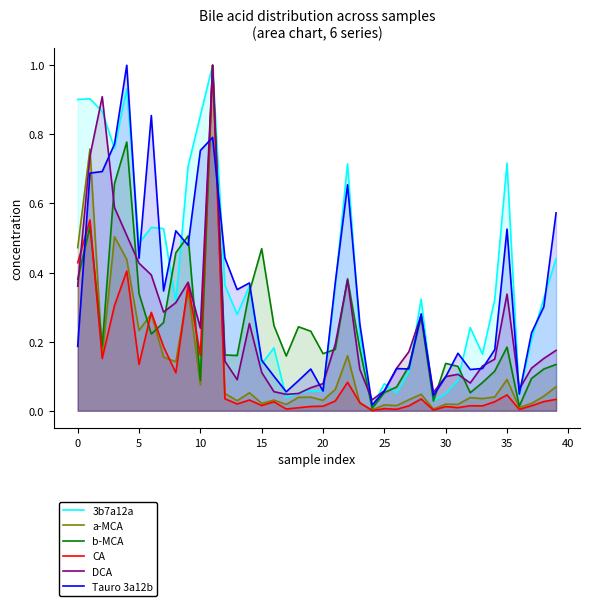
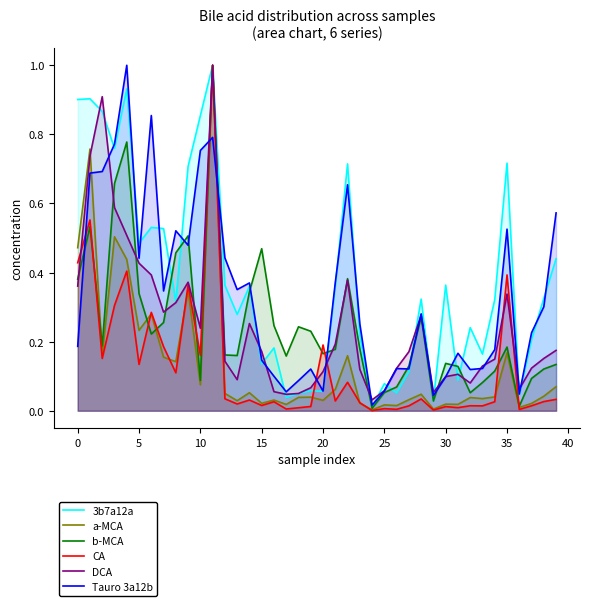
  {
    "3b7a12a": {
      "0": 0.90,
      "5": 0.49,
      "10": 0.85,
      "15": 0.14,
      "25": 0.08,
-     "30": 0.05,
+     "30": 0.36,
      "35": 0.72
    },
    "a-MCA": {
      "0": 0.47,
      "5": 0.23,
      "10": 0.08,
      "20": 0.03,
      "25": 0.02,
-     "35": 0.09
+     "35": 0.17
    },
    "b-MCA": {
      "0": 0.38,
      "5": 0.34,
      "10": 0.09,
      "15": 0.47,
      "20": 0.17,
      "30": 0.14,
      "35": 0.18
    },
    "CA": {
      "0": 0.43,
      "5": 0.13,
      "10": 0.16,
-     "20": 0.01,
+     "20": 0.19,
      "25": 0.01,
-     "35": 0.05
+     "35": 0.39
    },
    "DCA": {
      "0": 0.36,
      "5": 0.43,
      "10": 0.24,
-     "15": 0.11,
-     "20": 0.08,
+     "15": 0.17,
+     "20": 0.11,
      "35": 0.34
    },
    "Tauro 3a12b": {
      "0": 0.19,
      "5": 0.44,
      "10": 0.75,
      "15": 0.15,
      "35": 0.53
    }
  }
